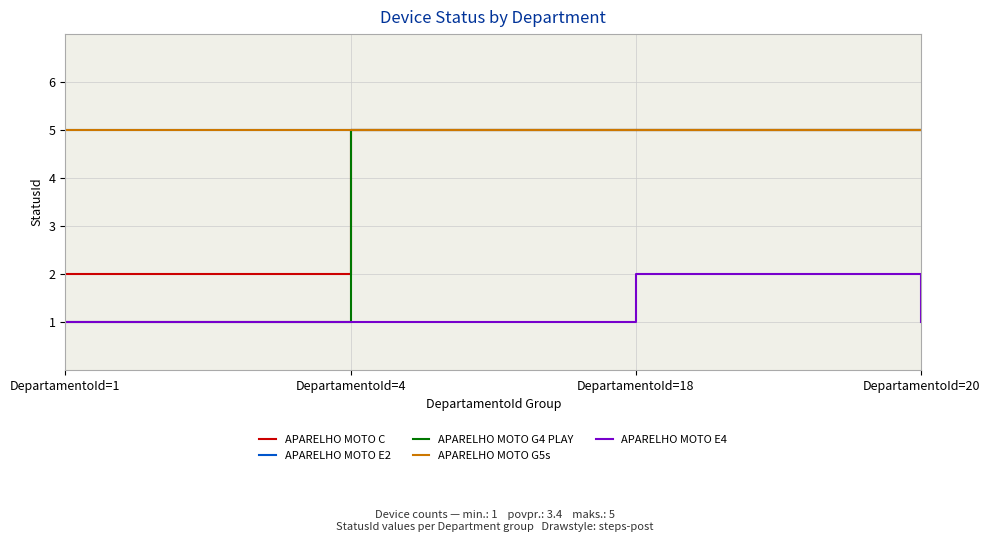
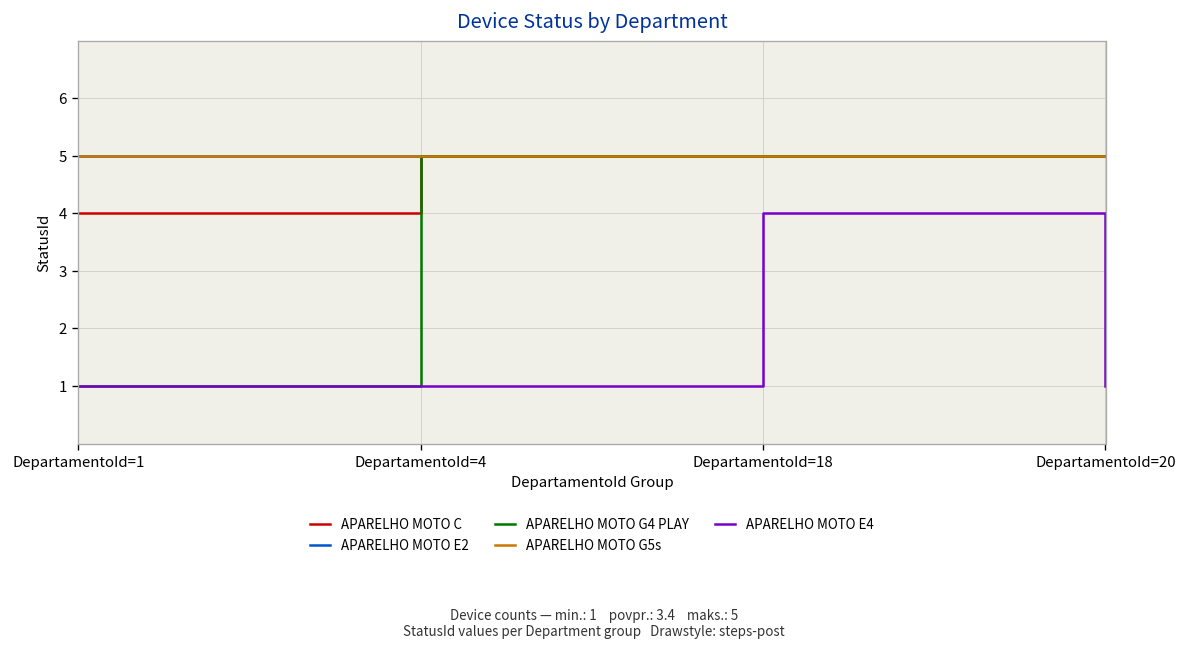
  {
    "APARELHO MOTO C": {
-     "DepartamentoId=1": 2
+     "DepartamentoId=1": 4
    },
    "APARELHO MOTO G5s": {
      "DepartamentoId=1": 5
    },
    "APARELHO MOTO E4": {
      "DepartamentoId=4": 1,
-     "DepartamentoId=18": 2,
+     "DepartamentoId=18": 4,
      "DepartamentoId=20": 1
    }
  }
